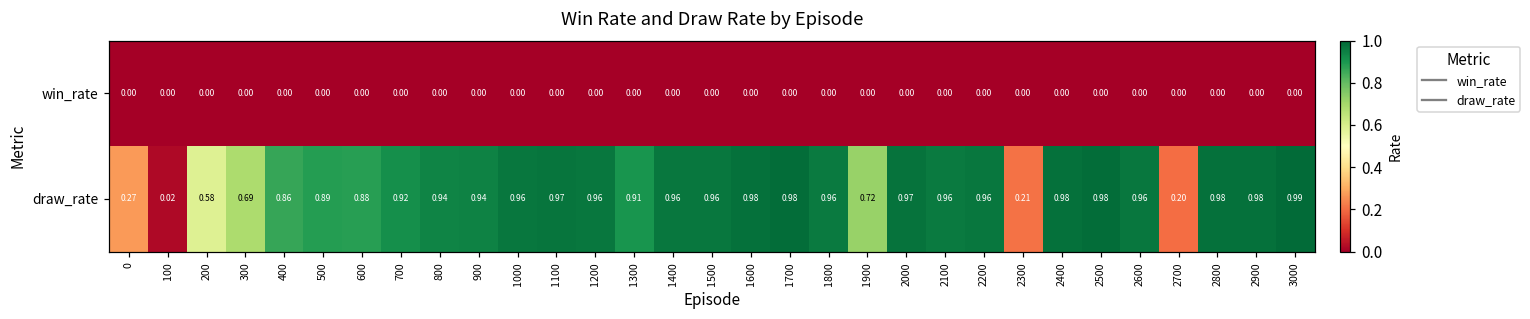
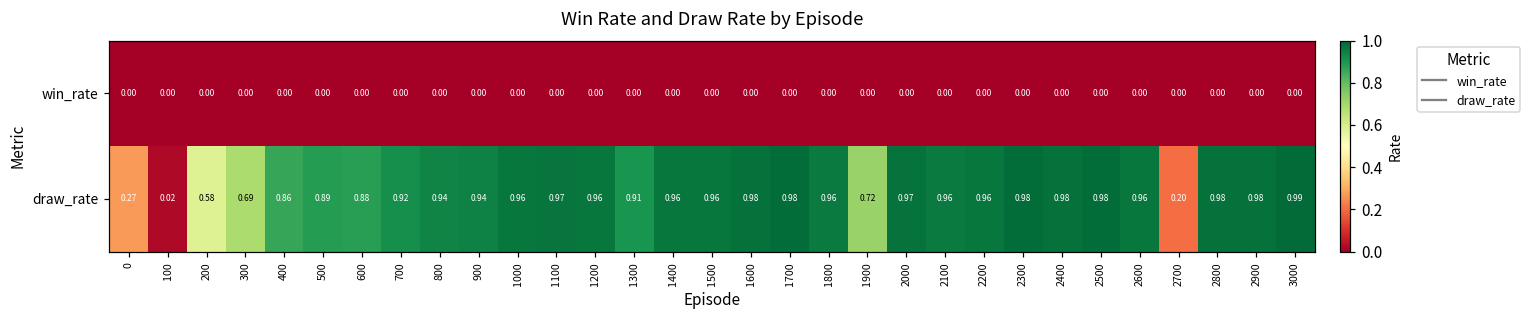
  {
    "win_rate": {
      "0": 0.00,
      "100": 0.00,
      "200": 0.00,
      "300": 0.00,
      "400": 0.00,
      "500": 0.00,
      "600": 0.00,
      "700": 0.00,
      "800": 0.00,
      "900": 0.00,
      "1000": 0.00,
      "1100": 0.00,
      "1200": 0.00,
      "1300": 0.00,
      "1400": 0.00,
      "1500": 0.00,
      "1600": 0.00,
      "1700": 0.00,
      "1800": 0.00,
      "1900": 0.00,
      "2000": 0.00,
      "2100": 0.00,
      "2200": 0.00,
      "2300": 0.00,
      "2400": 0.00,
      "2500": 0.00,
      "2600": 0.00,
      "2700": 0.00,
      "2800": 0.00,
      "2900": 0.00,
      "3000": 0.00
    },
    "draw_rate": {
      "0": 0.27,
      "100": 0.02,
      "200": 0.58,
      "300": 0.69,
      "400": 0.86,
      "500": 0.89,
      "600": 0.88,
      "700": 0.92,
      "800": 0.94,
      "900": 0.94,
      "1000": 0.96,
      "1100": 0.97,
      "1200": 0.96,
      "1300": 0.91,
      "1400": 0.96,
      "1500": 0.96,
      "1600": 0.98,
      "1700": 0.98,
      "1800": 0.96,
      "1900": 0.72,
      "2000": 0.97,
      "2100": 0.96,
      "2200": 0.96,
-     "2300": 0.21,
+     "2300": 0.98,
      "2400": 0.98,
      "2500": 0.98,
      "2600": 0.96,
      "2700": 0.20,
      "2800": 0.98,
      "2900": 0.98,
      "3000": 0.99
    }
  }
